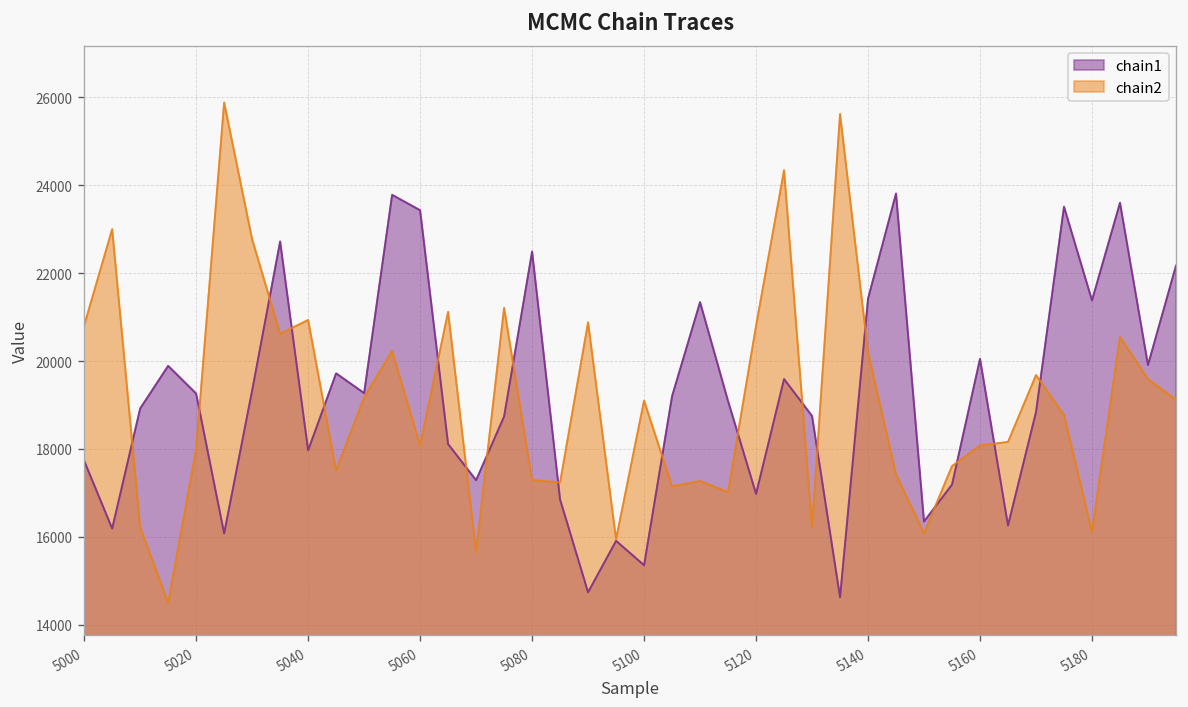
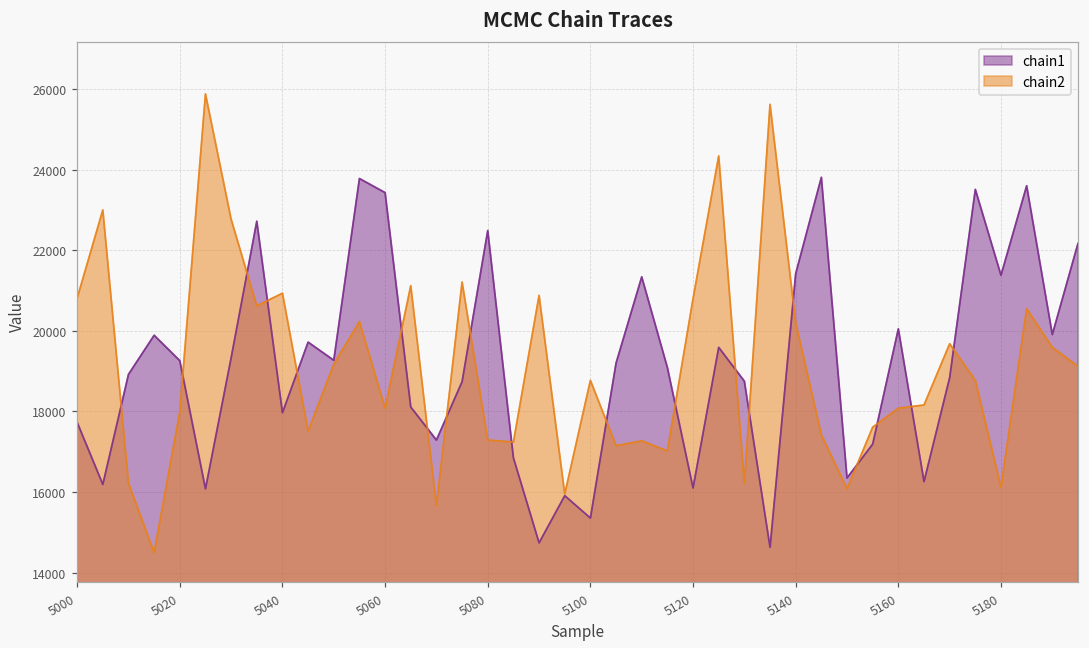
  {
    "chain1": {
      "5000": 17700,
      "5020": 19300,
      "5040": 18000,
      "5060": 23400,
      "5080": 22500,
      "5100": 15400,
-     "5120": 17000,
+     "5120": 16100,
      "5140": 21400,
      "5160": 20100,
      "5180": 21400
    },
    "chain2": {
      "5000": 20800,
      "5020": 18000,
      "5040": 20900,
      "5060": 18100,
      "5080": 17300,
-     "5100": 19100,
+     "5100": 18800,
      "5120": 20800,
      "5140": 20200,
      "5160": 18100,
      "5180": 16100
    }
  }
